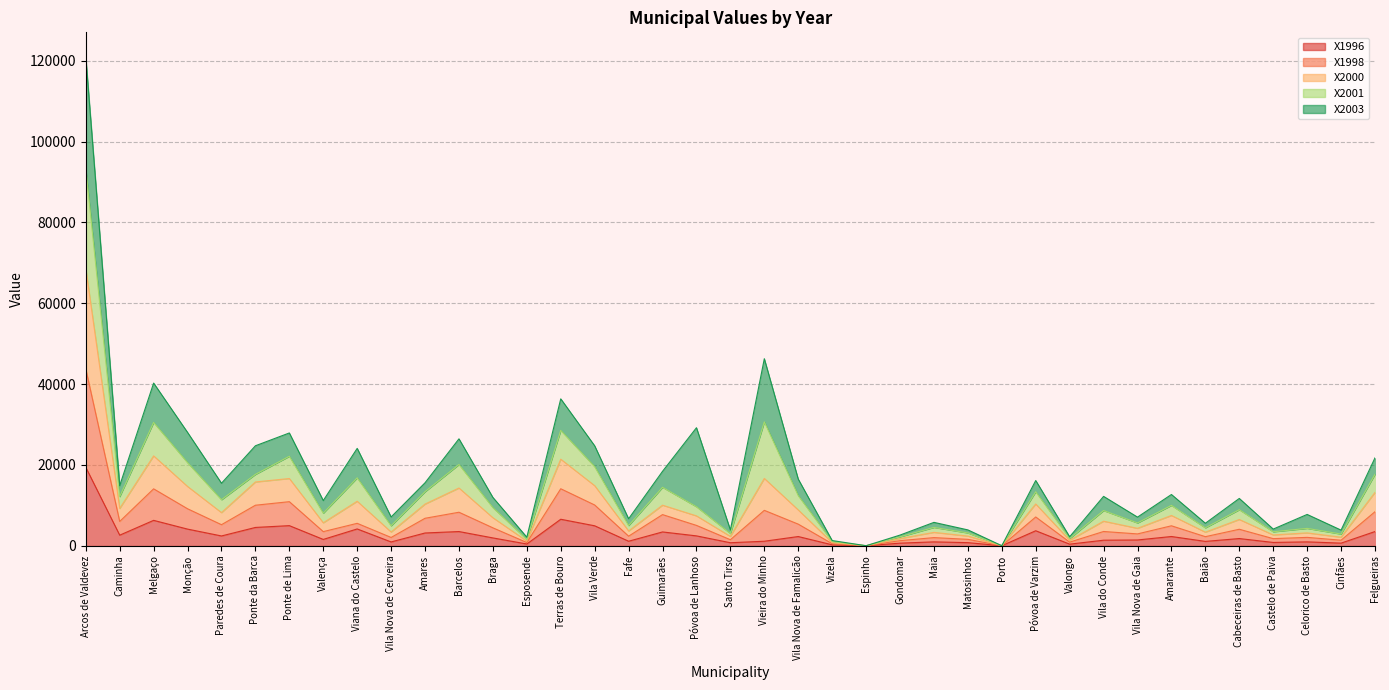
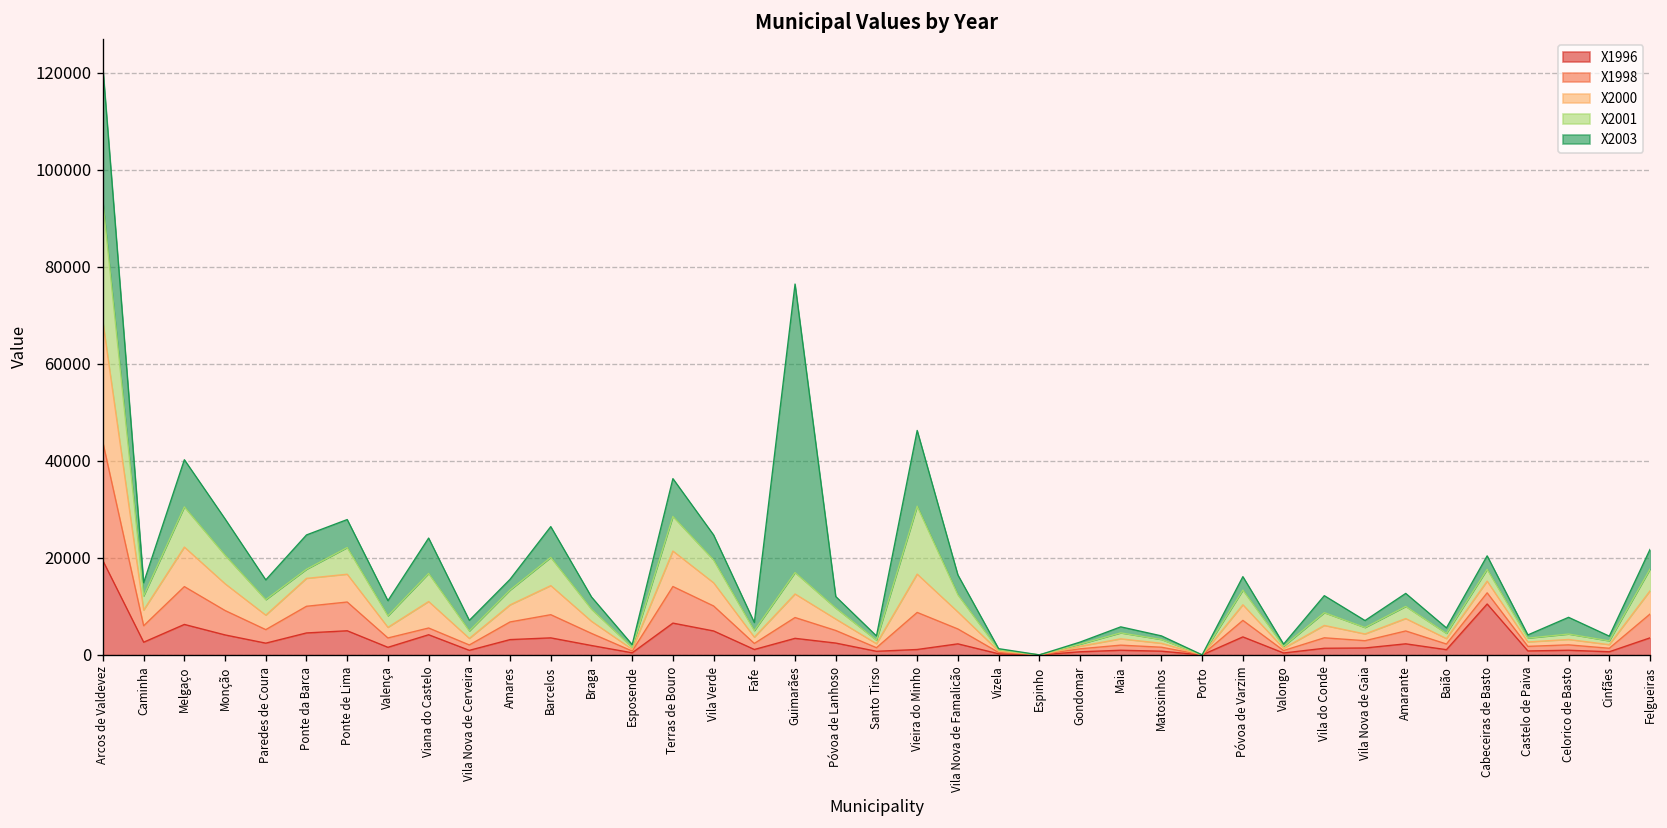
  {
    "X1996": {
      "Arcos de Valdevez": 19000,
      "Caminha": 3000,
      "Melgaço": 6000,
      "Monção": 4000,
      "Paredes de Coura": 2000,
      "Ponte da Barca": 5000,
      "Ponte de Lima": 5000,
      "Valença": 2000,
      "Viana do Castelo": 4000,
      "Vila Nova de Cerveira": 1000,
      "Amares": 3000,
      "Barcelos": 4000,
      "Braga": 2000,
      "Terras de Bouro": 7000,
      "Vila Verde": 5000,
      "Fafe": 1000,
      "Guimarães": 3000,
      "Póvoa de Lanhoso": 2000,
      "Santo Tirso": 1000,
      "Vieira do Minho": 1000,
      "Vila Nova de Famalicão": 2000,
      "Maia": 1000,
      "Matosinhos": 1000,
      "Póvoa de Varzim": 4000,
      "Vila do Conde": 1000,
      "Vila Nova de Gaia": 1000,
      "Amarante": 2000,
      "Baião": 1000,
-     "Cabeceiras de Basto": 2000,
+     "Cabeceiras de Basto": 10000,
      "Castelo de Paiva": 1000,
      "Celorico de Basto": 1000,
      "Cinfães": 1000,
      "Felgueiras": 4000
    },
    "X1998": {
      "Arcos de Valdevez": 24000,
      "Caminha": 3000,
      "Melgaço": 8000,
      "Monção": 5000,
      "Paredes de Coura": 3000,
      "Ponte da Barca": 5000,
      "Ponte de Lima": 6000,
      "Valença": 2000,
      "Viana do Castelo": 1000,
      "Vila Nova de Cerveira": 1000,
      "Amares": 4000,
      "Barcelos": 5000,
      "Braga": 2000,
      "Terras de Bouro": 8000,
      "Vila Verde": 5000,
      "Fafe": 1000,
      "Guimarães": 4000,
      "Póvoa de Lanhoso": 3000,
      "Santo Tirso": 1000,
      "Vieira do Minho": 8000,
      "Vila Nova de Famalicão": 3000,
      "Maia": 1000,
      "Matosinhos": 1000,
      "Póvoa de Varzim": 3000,
      "Vila do Conde": 2000,
      "Vila Nova de Gaia": 2000,
      "Amarante": 3000,
      "Baião": 1000,
      "Cabeceiras de Basto": 2000,
      "Castelo de Paiva": 1000,
      "Celorico de Basto": 1000,
      "Cinfães": 1000,
      "Felgueiras": 5000
    },
    "X2000": {
      "Arcos de Valdevez": 25000,
      "Caminha": 3000,
      "Melgaço": 8000,
      "Monção": 6000,
      "Paredes de Coura": 3000,
      "Ponte da Barca": 6000,
      "Ponte de Lima": 6000,
      "Valença": 2000,
      "Viana do Castelo": 5000,
      "Vila Nova de Cerveira": 1000,
      "Amares": 4000,
      "Barcelos": 6000,
      "Braga": 2000,
      "Terras de Bouro": 7000,
      "Vila Verde": 5000,
      "Fafe": 1000,
-     "Guimarães": 2000,
+     "Guimarães": 5000,
      "Póvoa de Lanhoso": 2000,
      "Santo Tirso": 1000,
      "Vieira do Minho": 8000,
      "Vila Nova de Famalicão": 4000,
      "Maia": 1000,
      "Matosinhos": 1000,
      "Póvoa de Varzim": 3000,
      "Vila do Conde": 3000,
      "Vila Nova de Gaia": 1000,
      "Amarante": 3000,
      "Baião": 1000,
      "Cabeceiras de Basto": 2000,
      "Castelo de Paiva": 1000,
      "Celorico de Basto": 1000,
      "Cinfães": 1000,
      "Felgueiras": 5000
    },
    "X2001": {
      "Arcos de Valdevez": 25000,
      "Caminha": 3000,
      "Melgaço": 8000,
      "Monção": 6000,
      "Paredes de Coura": 3000,
      "Ponte da Barca": 2000,
      "Ponte de Lima": 5000,
      "Valença": 2000,
      "Viana do Castelo": 6000,
      "Vila Nova de Cerveira": 2000,
      "Amares": 3000,
      "Barcelos": 6000,
      "Braga": 2000,
      "Terras de Bouro": 7000,
      "Vila Verde": 5000,
      "Fafe": 1000,
      "Guimarães": 4000,
      "Póvoa de Lanhoso": 2000,
      "Santo Tirso": 1000,
      "Vieira do Minho": 14000,
      "Vila Nova de Famalicão": 4000,
      "Maia": 1000,
      "Matosinhos": 1000,
      "Póvoa de Varzim": 3000,
      "Vila do Conde": 3000,
      "Vila Nova de Gaia": 1000,
      "Amarante": 2000,
      "Baião": 1000,
      "Cabeceiras de Basto": 2000,
      "Castelo de Paiva": 1000,
      "Celorico de Basto": 1000,
      "Cinfães": 1000,
      "Felgueiras": 4000
    },
    "X2003": {
      "Arcos de Valdevez": 28000,
      "Caminha": 3000,
      "Melgaço": 10000,
      "Monção": 7000,
      "Paredes de Coura": 4000,
      "Ponte da Barca": 7000,
      "Ponte de Lima": 6000,
      "Valença": 3000,
      "Viana do Castelo": 7000,
      "Vila Nova de Cerveira": 2000,
      "Amares": 2000,
      "Barcelos": 6000,
      "Braga": 3000,
      "Terras de Bouro": 8000,
      "Vila Verde": 5000,
      "Fafe": 2000,
-     "Guimarães": 4000,
-     "Póvoa de Lanhoso": 20000,
+     "Guimarães": 59000,
+     "Póvoa de Lanhoso": 2000,
      "Santo Tirso": 1000,
      "Vieira do Minho": 16000,
      "Vila Nova de Famalicão": 4000,
      "Maia": 1000,
      "Matosinhos": 1000,
      "Póvoa de Varzim": 3000,
      "Vila do Conde": 4000,
      "Vila Nova de Gaia": 1000,
      "Amarante": 3000,
      "Baião": 1000,
      "Cabeceiras de Basto": 3000,
      "Castelo de Paiva": 1000,
      "Celorico de Basto": 3000,
      "Cinfães": 1000,
      "Felgueiras": 4000
    }
  }
